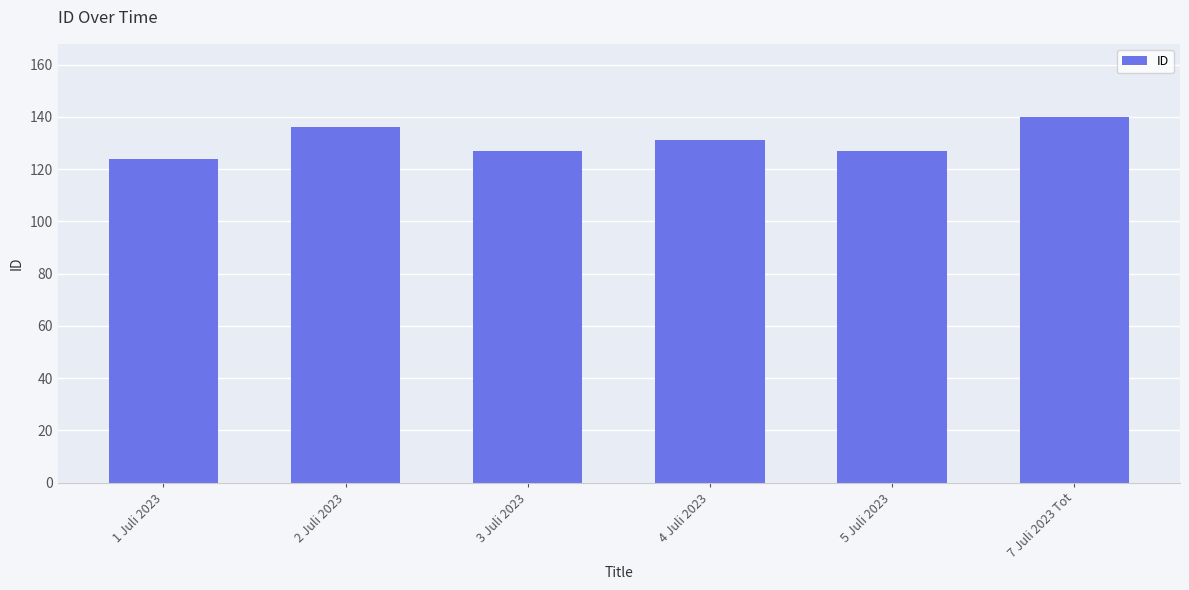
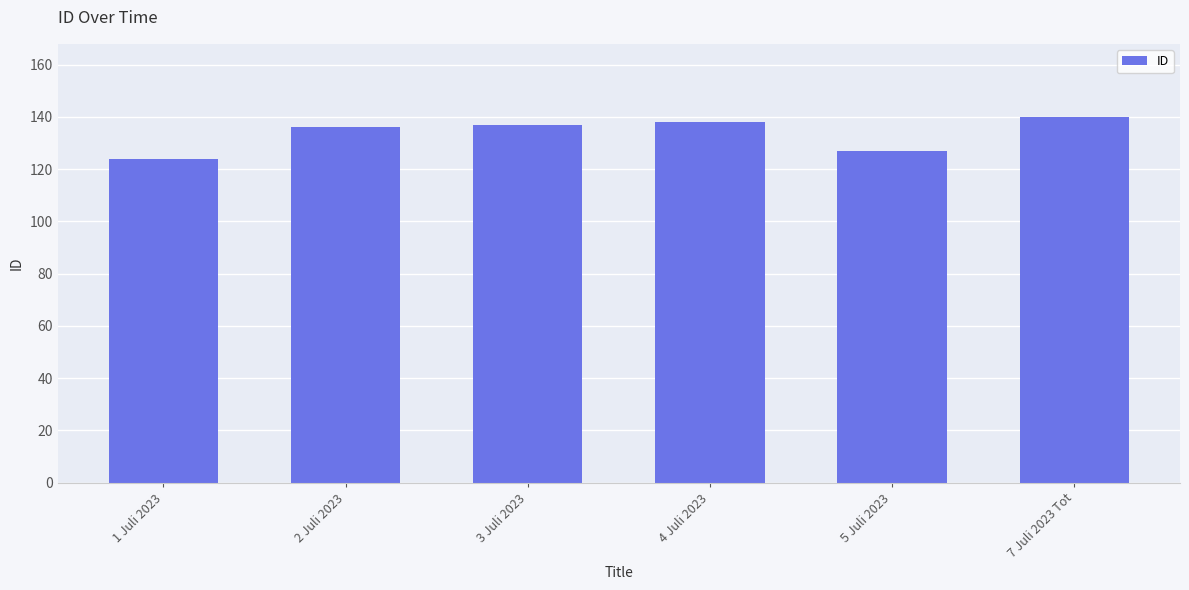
  {
    "1 Juli 2023": 124,
    "2 Juli 2023": 136,
-   "3 Juli 2023": 127,
-   "4 Juli 2023": 131,
+   "3 Juli 2023": 137,
+   "4 Juli 2023": 138,
    "5 Juli 2023": 127,
    "7 Juli 2023 Tot": 140
  }
